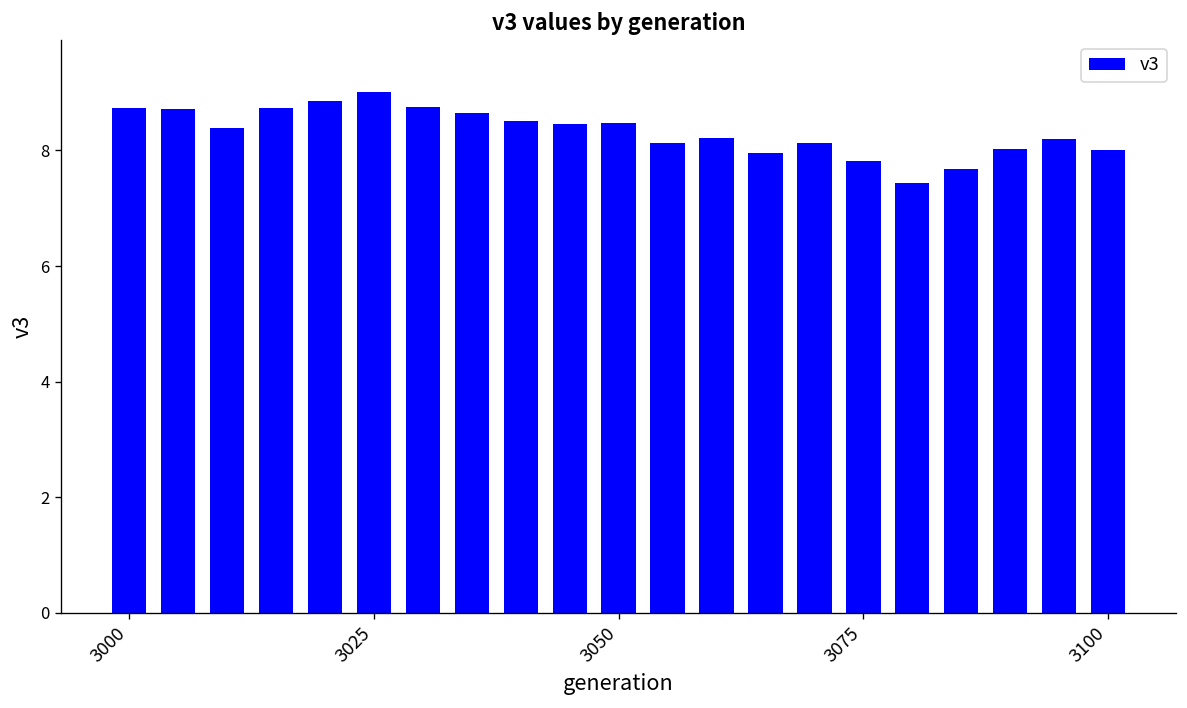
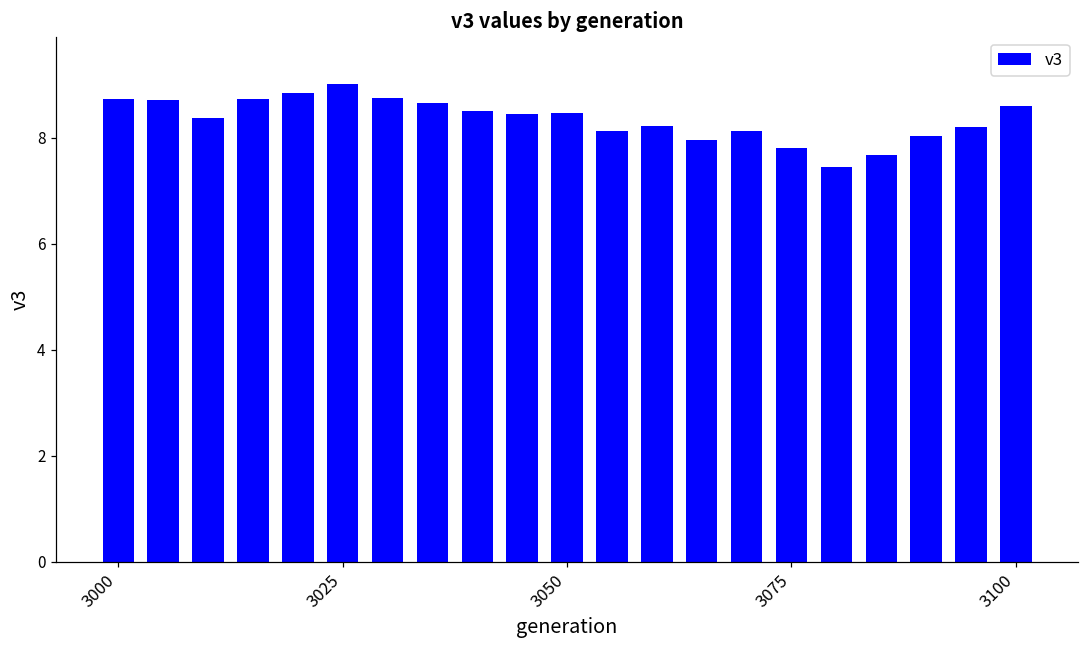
  {
    "3000": 8.7,
    "3025": 9.0,
    "3050": 8.5,
    "3075": 7.8,
-   "3100": 8.0
+   "3100": 8.6
  }
